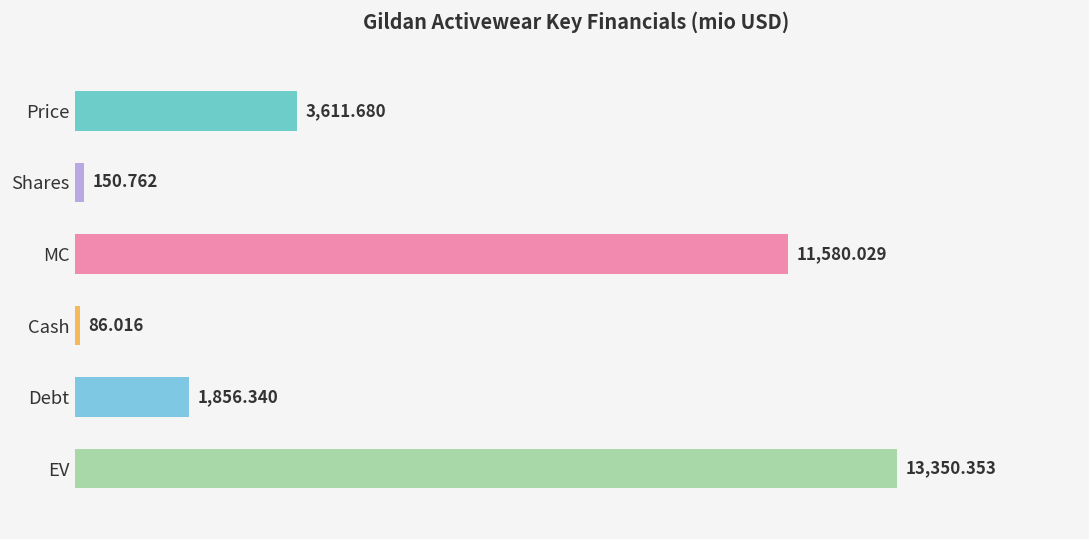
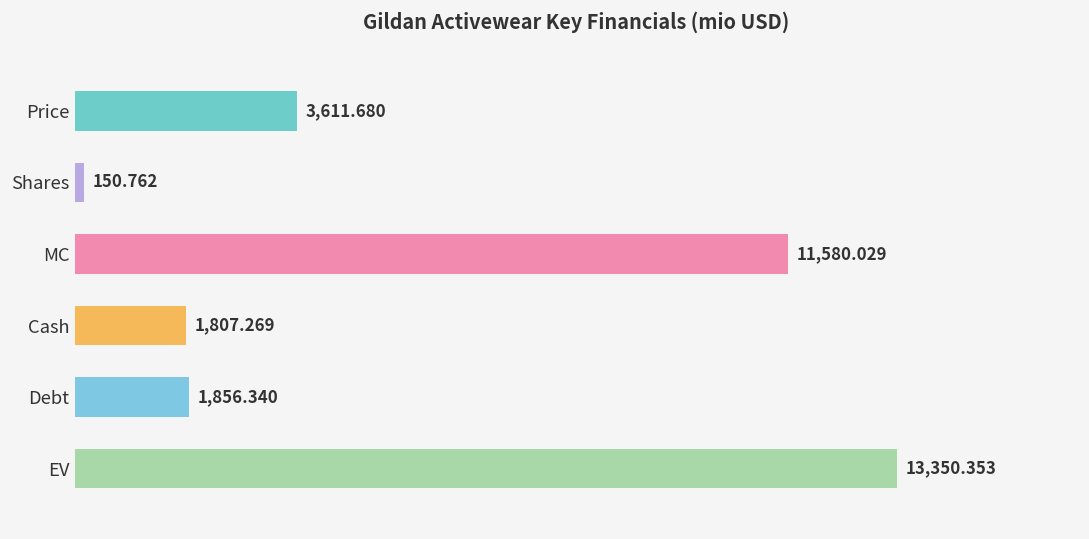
  {
    "Price": "3,611.680",
    "Shares": "150.762",
    "MC": "11,580.029",
-   "Cash": "86.016",
+   "Cash": "1,807.269",
    "Debt": "1,856.340",
    "EV": "13,350.353"
  }
